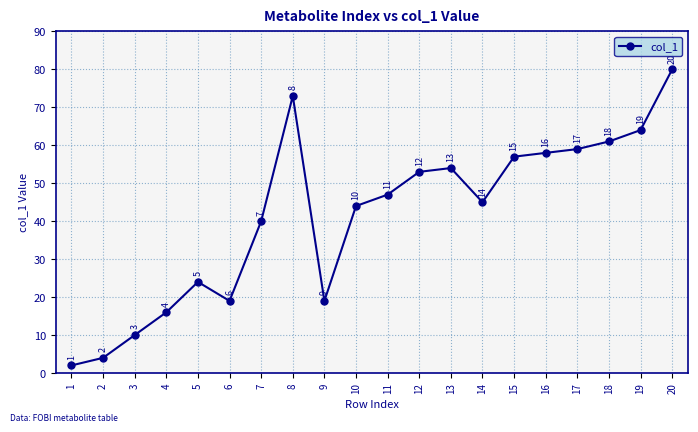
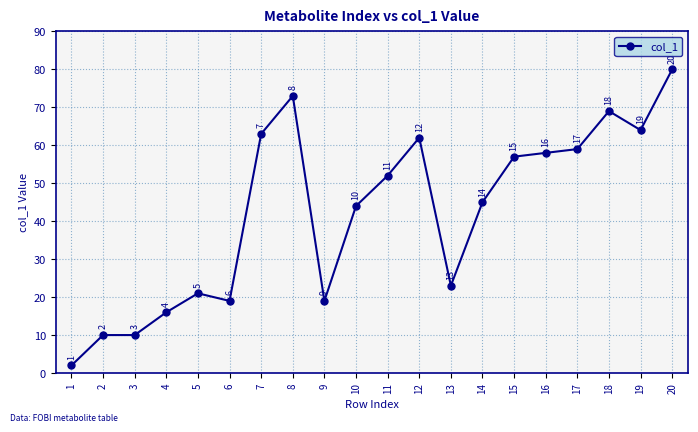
  {
-   "2": 4,
-   "5": 24,
-   "7": 40,
-   "11": 47,
-   "12": 53,
-   "13": 54,
-   "18": 61
+   "2": 10,
+   "5": 21,
+   "7": 63,
+   "11": 52,
+   "12": 62,
+   "13": 23,
+   "18": 69
  }
